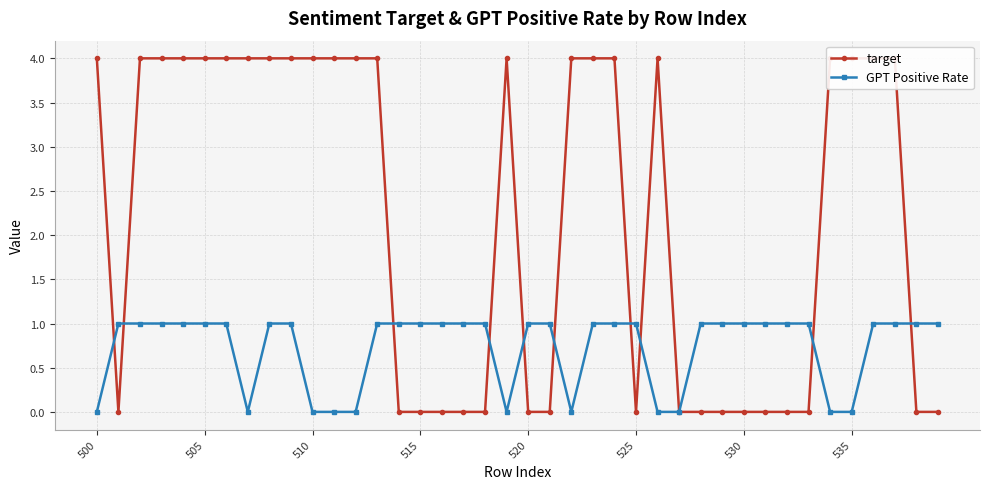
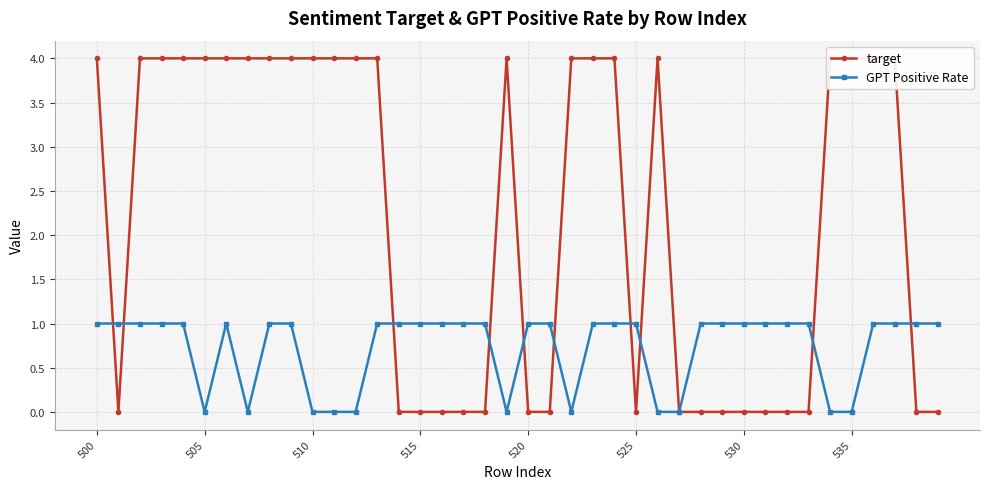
  {
    "target": {
      "500": 4,
      "505": 4,
      "510": 4,
      "515": 0,
      "520": 0,
      "525": 0,
      "530": 0
    },
    "GPT Positive Rate": {
-     "500": 0,
-     "505": 1,
+     "500": 1,
+     "505": 0,
      "510": 0,
      "515": 1,
      "520": 1,
      "525": 1,
      "530": 1,
      "535": 0
    }
  }
